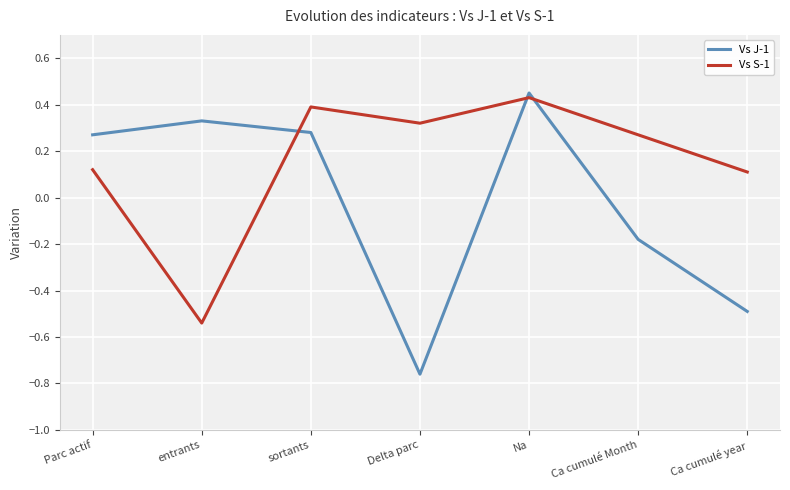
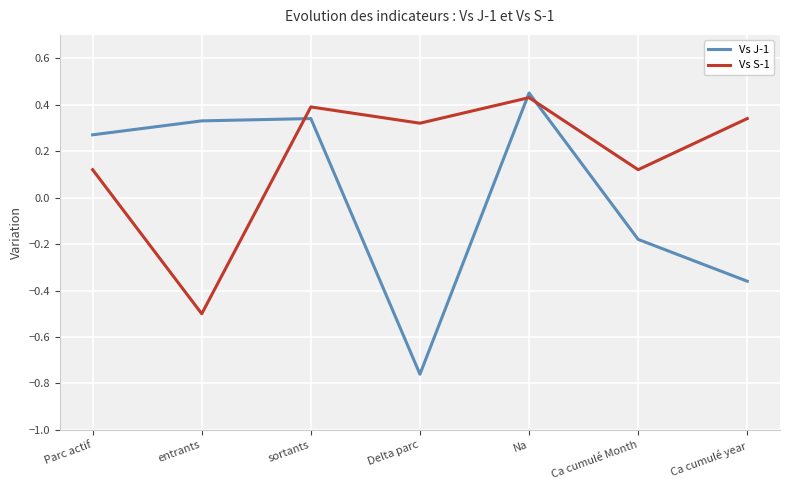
  {
    "Vs J-1": {
      "Parc actif": 0.27,
      "entrants": 0.33,
-     "sortants": 0.28,
+     "sortants": 0.34,
      "Delta parc": -0.76,
      "Na": 0.45,
      "Ca cumulé Month": -0.18,
-     "Ca cumulé year": -0.49
+     "Ca cumulé year": -0.36
    },
    "Vs S-1": {
      "Parc actif": 0.12,
-     "entrants": -0.54,
+     "entrants": -0.50,
      "sortants": 0.39,
      "Delta parc": 0.32,
      "Na": 0.43,
-     "Ca cumulé Month": 0.27,
-     "Ca cumulé year": 0.11
+     "Ca cumulé Month": 0.12,
+     "Ca cumulé year": 0.34
    }
  }
